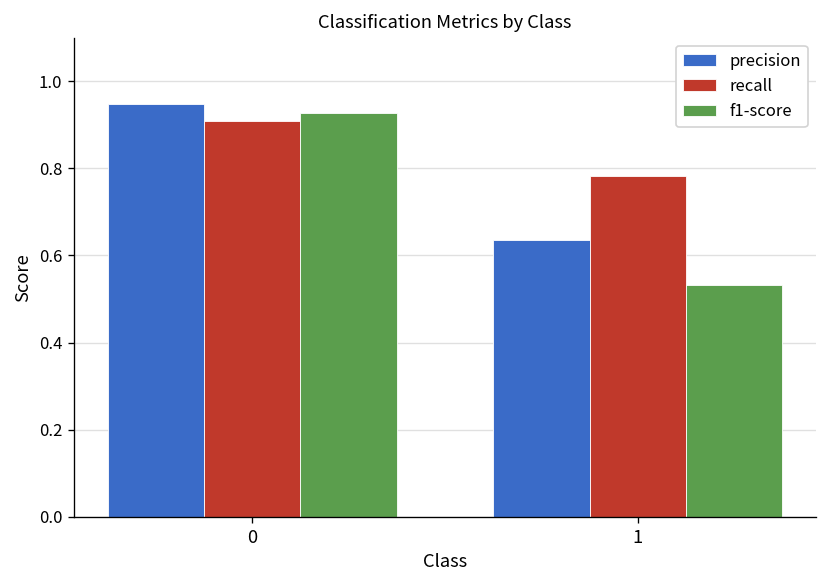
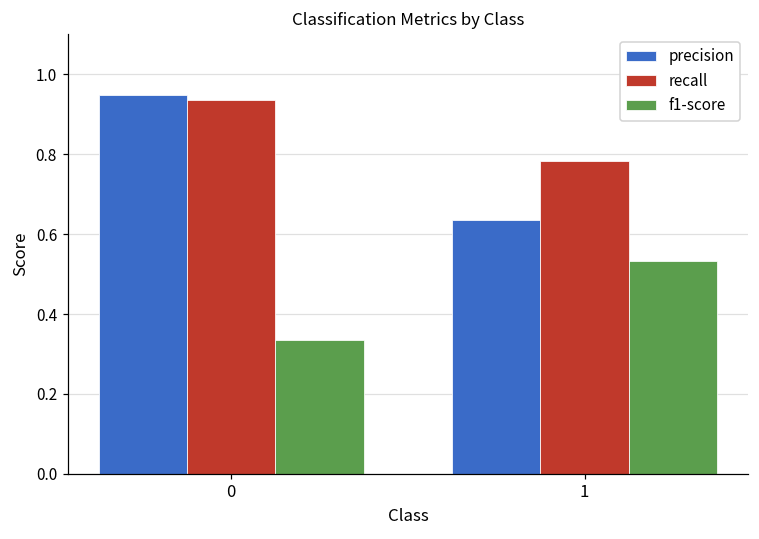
  {
    "precision": {
      "0": 0.95,
      "1": 0.64
    },
    "recall": {
-     "0": 0.91,
+     "0": 0.94,
      "1": 0.78
    },
    "f1-score": {
-     "0": 0.93,
+     "0": 0.33,
      "1": 0.53
    }
  }
